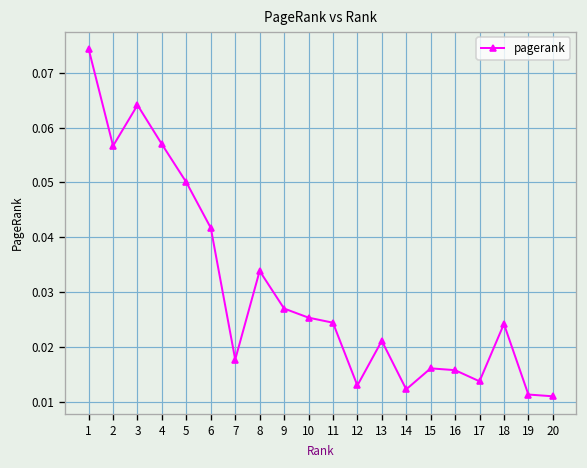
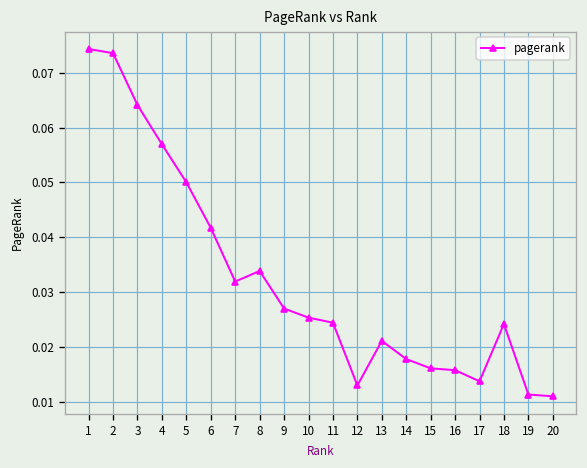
  {
    "1": 0.074,
-   "2": 0.057,
+   "2": 0.074,
    "3": 0.064,
    "4": 0.057,
    "5": 0.050,
    "6": 0.042,
-   "7": 0.018,
+   "7": 0.032,
    "8": 0.034,
    "9": 0.027,
    "10": 0.025,
    "11": 0.025,
    "12": 0.013,
    "13": 0.021,
-   "14": 0.012,
+   "14": 0.018,
    "15": 0.016,
    "16": 0.016,
    "17": 0.014,
    "18": 0.024,
    "19": 0.011,
    "20": 0.011
  }
